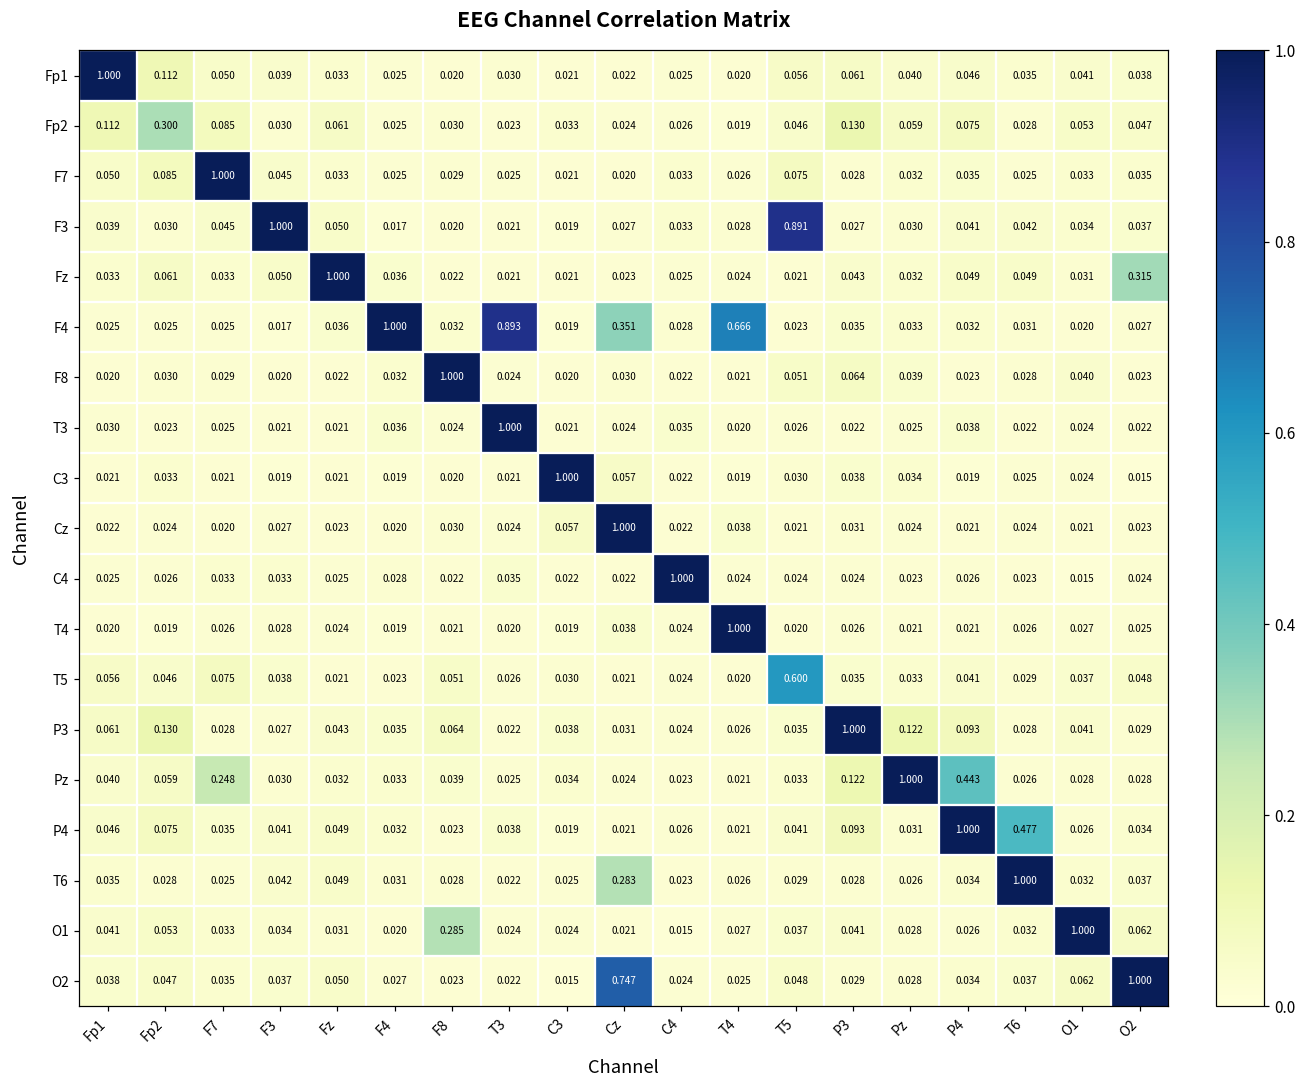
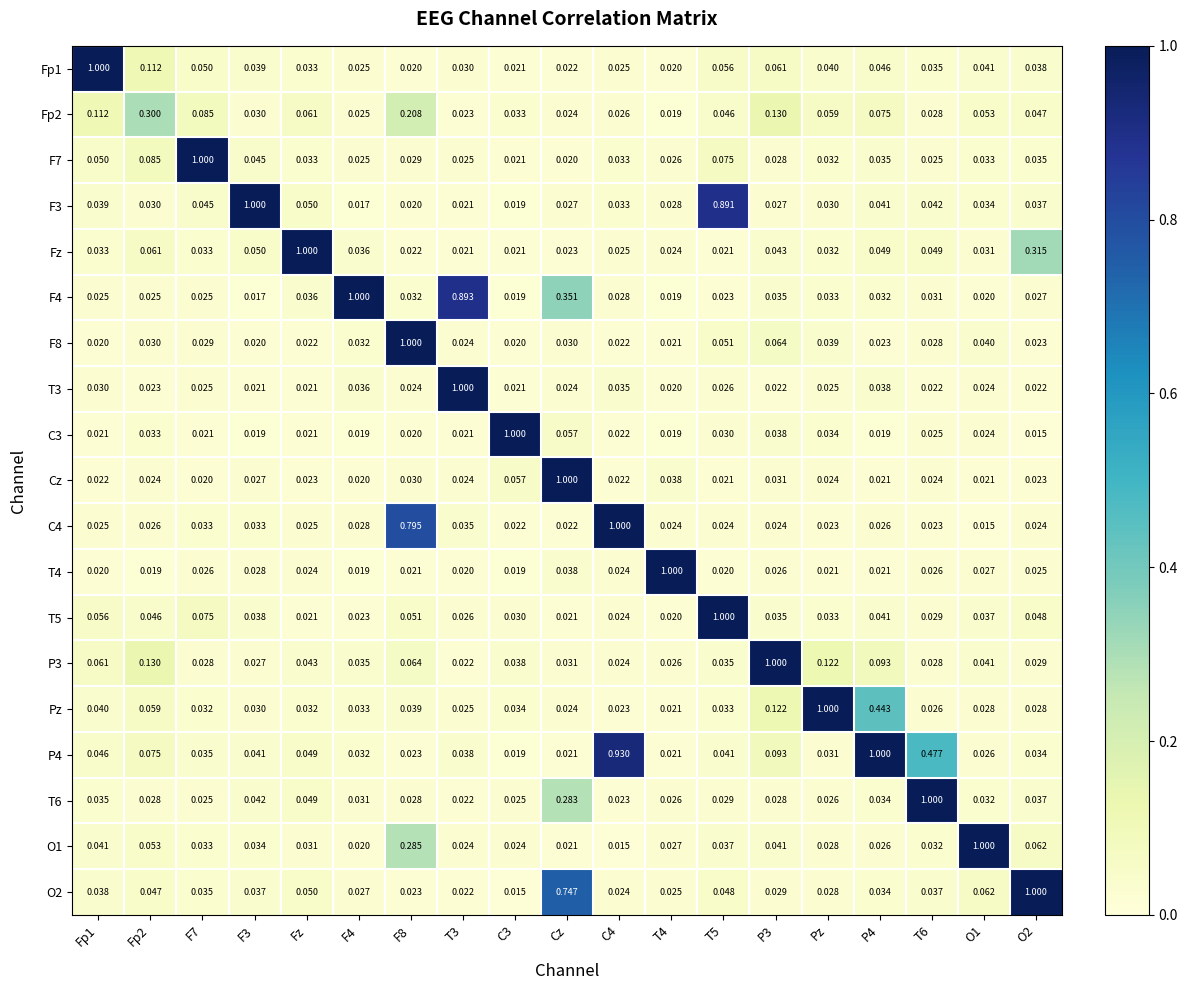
  {
    "Fp2": {
      "Fp1": 0.112,
      "Fp2": 0.300,
      "F7": 0.085,
      "F3": 0.030,
      "Fz": 0.061,
      "F4": 0.025,
-     "F8": 0.030,
+     "F8": 0.208,
      "T3": 0.023,
      "C3": 0.033,
      "Cz": 0.024,
      "C4": 0.026,
      "T4": 0.019,
      "T5": 0.046,
      "P3": 0.130,
      "Pz": 0.059,
      "P4": 0.075,
      "T6": 0.028,
      "O1": 0.053,
      "O2": 0.047
    },
    "F4": {
      "Fp1": 0.025,
      "Fp2": 0.025,
      "F7": 0.025,
      "F3": 0.017,
      "Fz": 0.036,
      "F4": 1.000,
      "F8": 0.032,
      "T3": 0.893,
      "C3": 0.019,
      "Cz": 0.351,
      "C4": 0.028,
-     "T4": 0.666,
+     "T4": 0.019,
      "T5": 0.023,
      "P3": 0.035,
      "Pz": 0.033,
      "P4": 0.032,
      "T6": 0.031,
      "O1": 0.020,
      "O2": 0.027
    },
    "C4": {
      "Fp1": 0.025,
      "Fp2": 0.026,
      "F7": 0.033,
      "F3": 0.033,
      "Fz": 0.025,
      "F4": 0.028,
-     "F8": 0.022,
+     "F8": 0.795,
      "T3": 0.035,
      "C3": 0.022,
      "Cz": 0.022,
      "C4": 1.000,
      "T4": 0.024,
      "T5": 0.024,
      "P3": 0.024,
      "Pz": 0.023,
      "P4": 0.026,
      "T6": 0.023,
      "O1": 0.015,
      "O2": 0.024
    },
    "T5": {
      "Fp1": 0.056,
      "Fp2": 0.046,
      "F7": 0.075,
      "F3": 0.038,
      "Fz": 0.021,
      "F4": 0.023,
      "F8": 0.051,
      "T3": 0.026,
      "C3": 0.030,
      "Cz": 0.021,
      "C4": 0.024,
      "T4": 0.020,
-     "T5": 0.600,
+     "T5": 1.000,
      "P3": 0.035,
      "Pz": 0.033,
      "P4": 0.041,
      "T6": 0.029,
      "O1": 0.037,
      "O2": 0.048
    },
    "Pz": {
      "Fp1": 0.040,
      "Fp2": 0.059,
-     "F7": 0.248,
+     "F7": 0.032,
      "F3": 0.030,
      "Fz": 0.032,
      "F4": 0.033,
      "F8": 0.039,
      "T3": 0.025,
      "C3": 0.034,
      "Cz": 0.024,
      "C4": 0.023,
      "T4": 0.021,
      "T5": 0.033,
      "P3": 0.122,
      "Pz": 1.000,
      "P4": 0.443,
      "T6": 0.026,
      "O1": 0.028,
      "O2": 0.028
    },
    "P4": {
      "Fp1": 0.046,
      "Fp2": 0.075,
      "F7": 0.035,
      "F3": 0.041,
      "Fz": 0.049,
      "F4": 0.032,
      "F8": 0.023,
      "T3": 0.038,
      "C3": 0.019,
      "Cz": 0.021,
-     "C4": 0.026,
+     "C4": 0.930,
      "T4": 0.021,
      "T5": 0.041,
      "P3": 0.093,
      "Pz": 0.031,
      "P4": 1.000,
      "T6": 0.477,
      "O1": 0.026,
      "O2": 0.034
    }
  }
